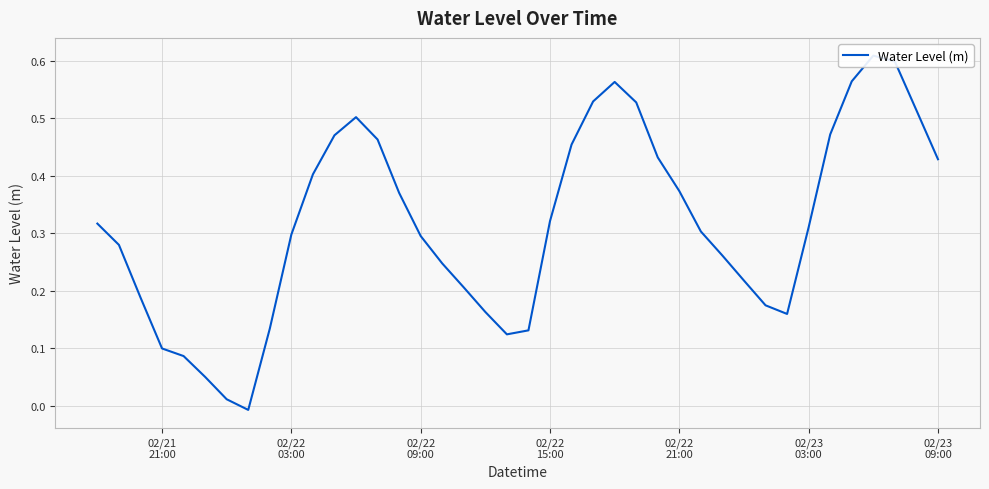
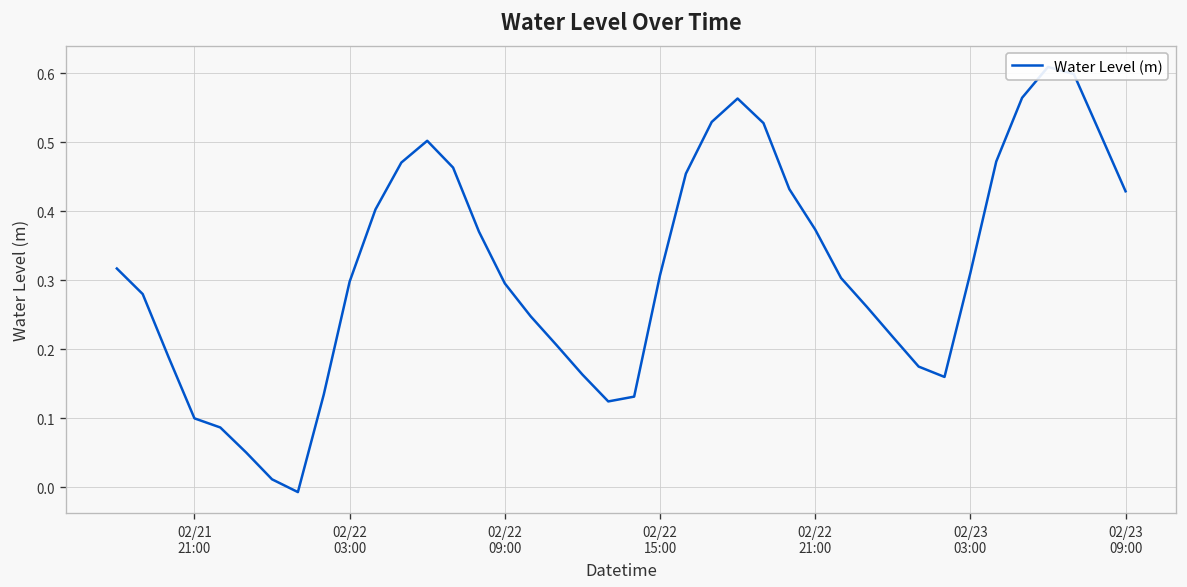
  {
    "02/21 21:00": 0.10,
    "02/22 03:00": 0.30,
    "02/22 09:00": 0.30,
-   "02/22 15:00": 0.32,
+   "02/22 15:00": 0.31,
    "02/22 21:00": 0.37,
    "02/23 03:00": 0.31,
    "02/23 09:00": 0.43
  }
